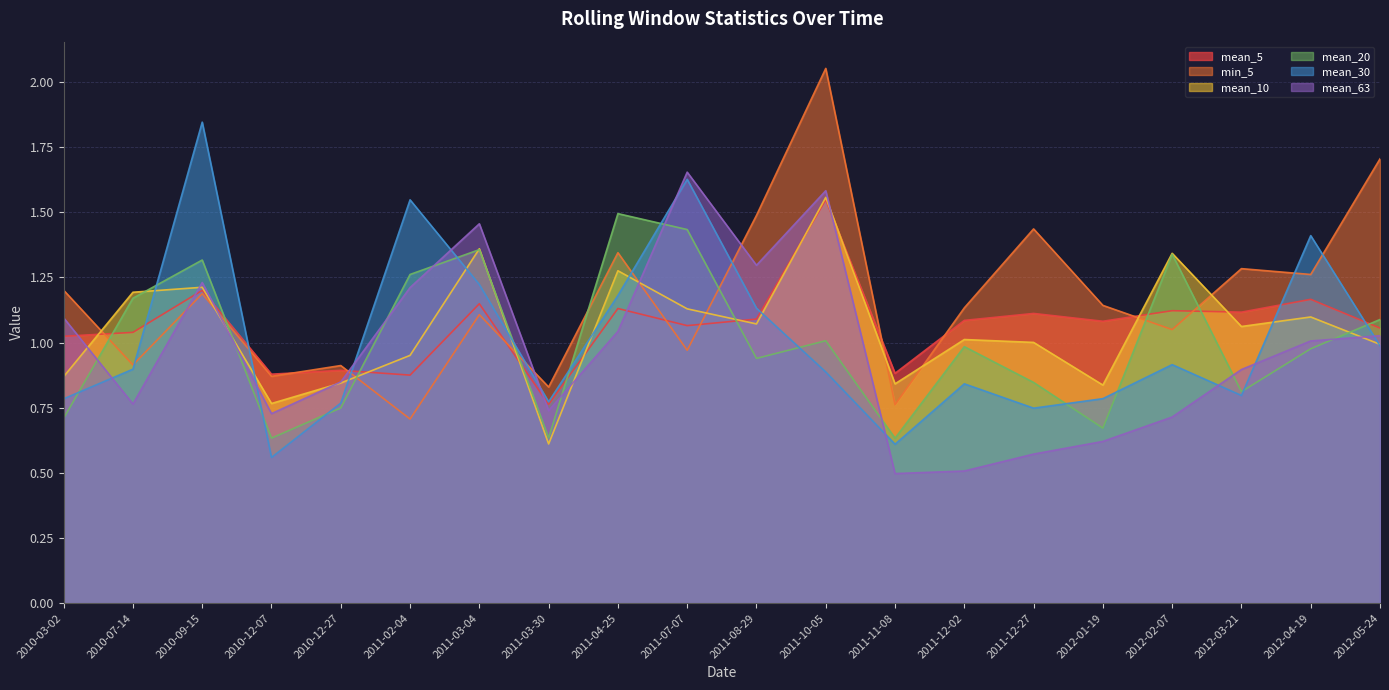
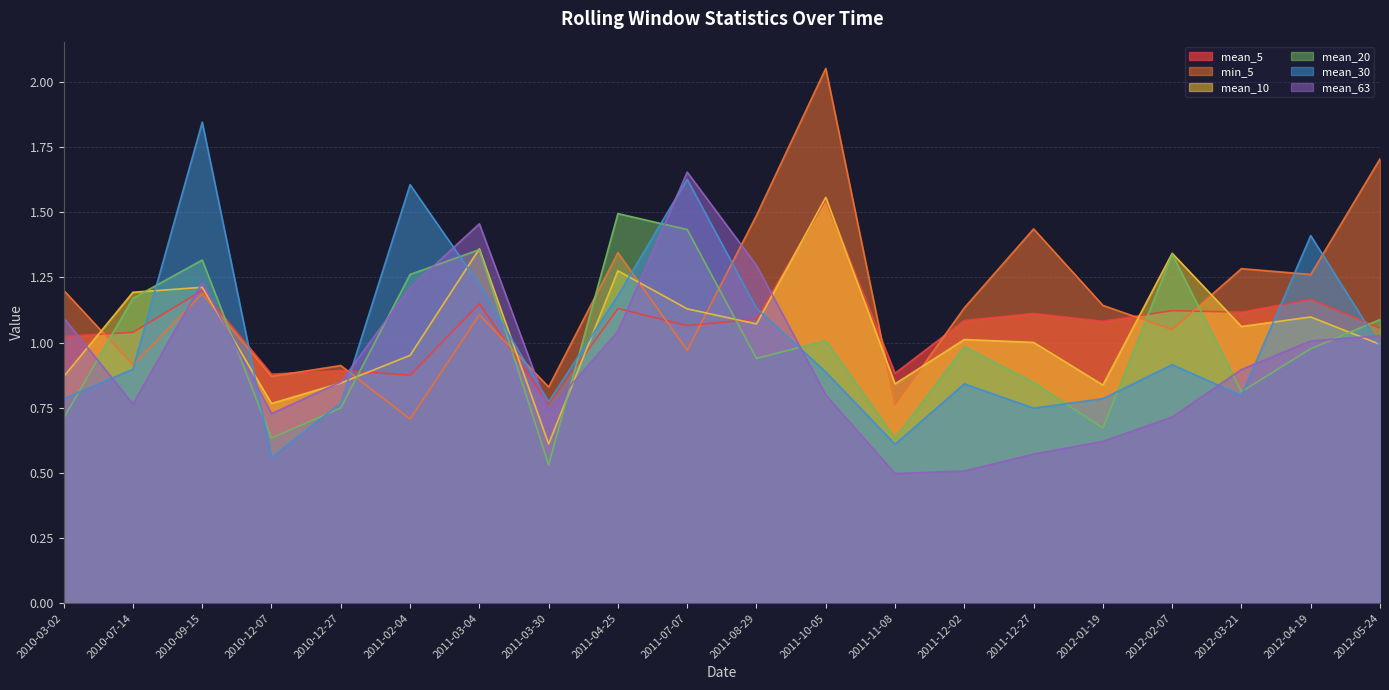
  {
    "mean_10": {
      "2010-03-02": 0.87,
      "2010-07-14": 1.19,
      "2010-09-15": 1.21,
      "2010-12-07": 0.77,
      "2011-02-04": 0.95,
      "2011-03-30": 0.61,
      "2011-04-25": 1.28,
      "2011-07-07": 1.13,
      "2011-08-29": 1.07,
      "2011-11-08": 0.84,
      "2011-12-02": 1.01,
      "2011-12-27": 1.00,
      "2012-01-19": 0.84,
      "2012-03-21": 1.06,
      "2012-04-19": 1.10
    },
    "mean_20": {
      "2010-03-02": 0.71,
      "2010-07-14": 1.17,
      "2010-09-15": 1.32,
      "2010-12-07": 0.63,
      "2010-12-27": 0.75,
      "2011-02-04": 1.26,
-     "2011-03-30": 0.63,
+     "2011-03-30": 0.53,
      "2011-04-25": 1.49,
      "2011-07-07": 1.43,
      "2011-08-29": 0.94,
      "2011-10-05": 1.01,
      "2011-11-08": 0.63,
      "2011-12-02": 0.98,
      "2011-12-27": 0.85,
      "2012-01-19": 0.67,
      "2012-03-21": 0.81,
      "2012-04-19": 0.98,
      "2012-05-24": 1.09
    },
    "mean_30": {
      "2010-03-02": 0.78,
      "2010-07-14": 0.90,
      "2010-09-15": 1.85,
      "2010-12-07": 0.56,
      "2010-12-27": 0.77,
-     "2011-02-04": 1.55,
+     "2011-02-04": 1.61,
      "2011-03-04": 1.22,
      "2011-03-30": 0.77,
      "2011-04-25": 1.18,
      "2011-07-07": 1.63,
      "2011-08-29": 1.13,
      "2011-10-05": 0.89,
      "2011-11-08": 0.61,
      "2011-12-02": 0.84,
      "2011-12-27": 0.75,
      "2012-01-19": 0.78,
      "2012-02-07": 0.92,
      "2012-03-21": 0.80,
      "2012-04-19": 1.41
    },
    "mean_63": {
      "2010-03-02": 1.09,
      "2010-07-14": 0.76,
      "2010-09-15": 1.23,
      "2010-12-07": 0.73,
      "2011-02-04": 1.21,
      "2011-03-04": 1.46,
      "2011-03-30": 0.74,
      "2011-04-25": 1.04,
      "2011-07-07": 1.65,
      "2011-08-29": 1.30,
-     "2011-10-05": 1.58,
+     "2011-10-05": 0.80,
      "2011-11-08": 0.50,
      "2011-12-02": 0.51,
      "2011-12-27": 0.57,
      "2012-01-19": 0.62,
      "2012-02-07": 0.71,
      "2012-03-21": 0.90,
      "2012-04-19": 1.01,
      "2012-05-24": 1.03
    }
  }
